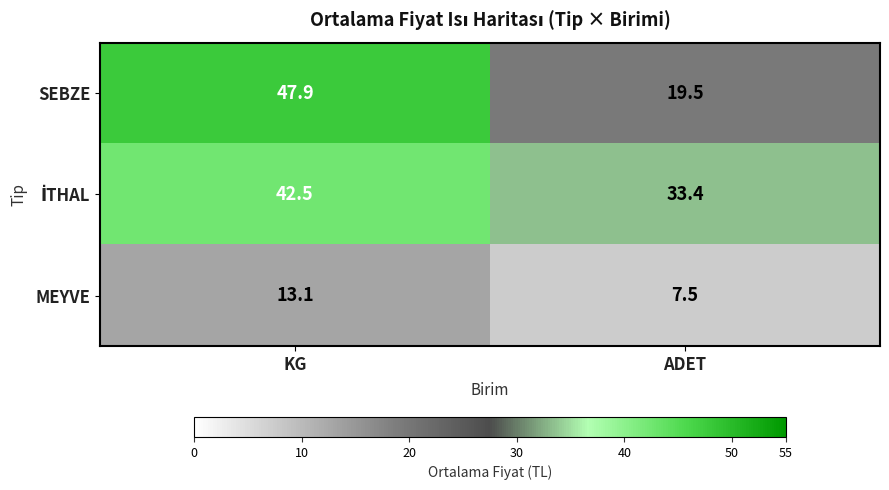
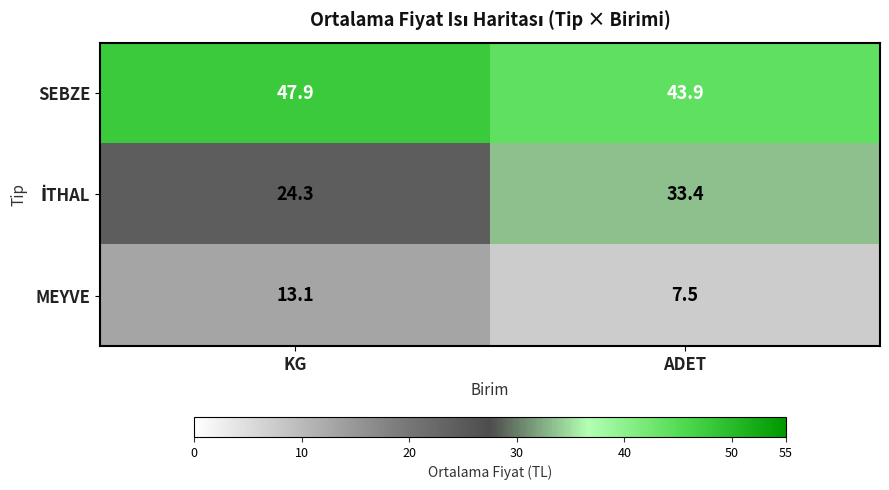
  {
    "SEBZE": {
      "KG": 47.9,
-     "ADET": 19.5
+     "ADET": 43.9
    },
    "İTHAL": {
-     "KG": 42.5,
+     "KG": 24.3,
      "ADET": 33.4
    },
    "MEYVE": {
      "KG": 13.1,
      "ADET": 7.5
    }
  }
